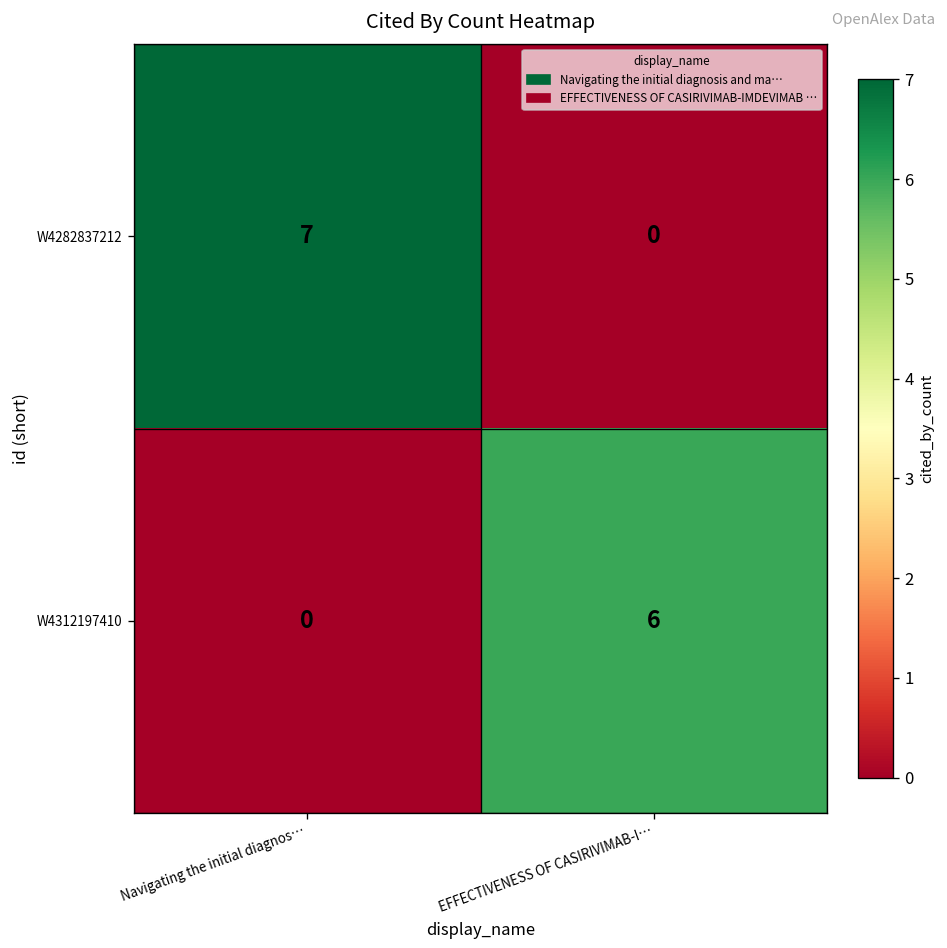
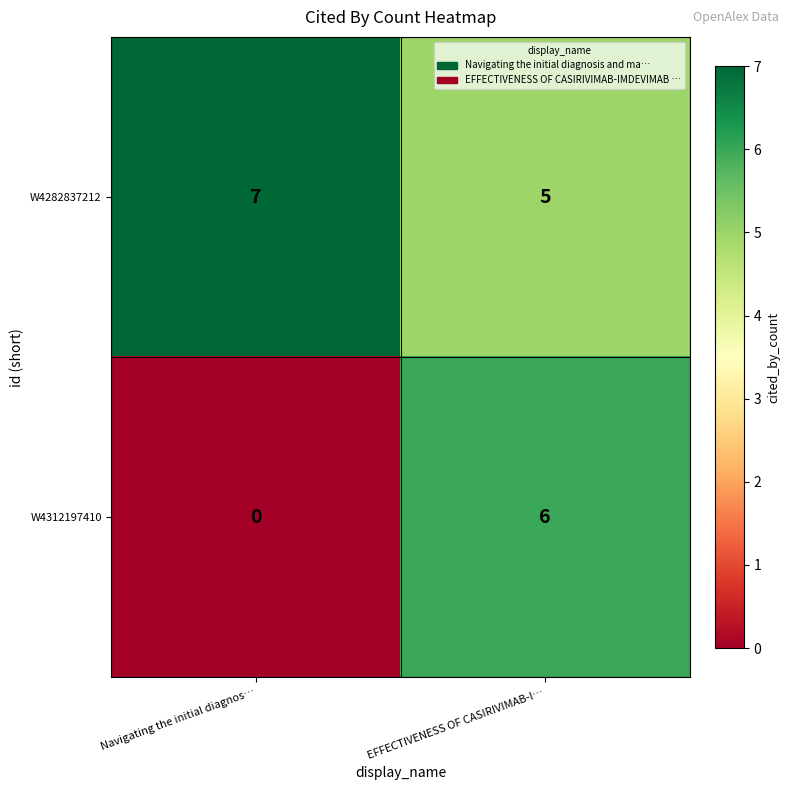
  {
    "W4282837212": {
      "Navigating the initial diagnos…": 7,
-     "EFFECTIVENESS OF CASIRIVIMAB-I…": 0
+     "EFFECTIVENESS OF CASIRIVIMAB-I…": 5
    },
    "W4312197410": {
      "Navigating the initial diagnos…": 0,
      "EFFECTIVENESS OF CASIRIVIMAB-I…": 6
    }
  }
